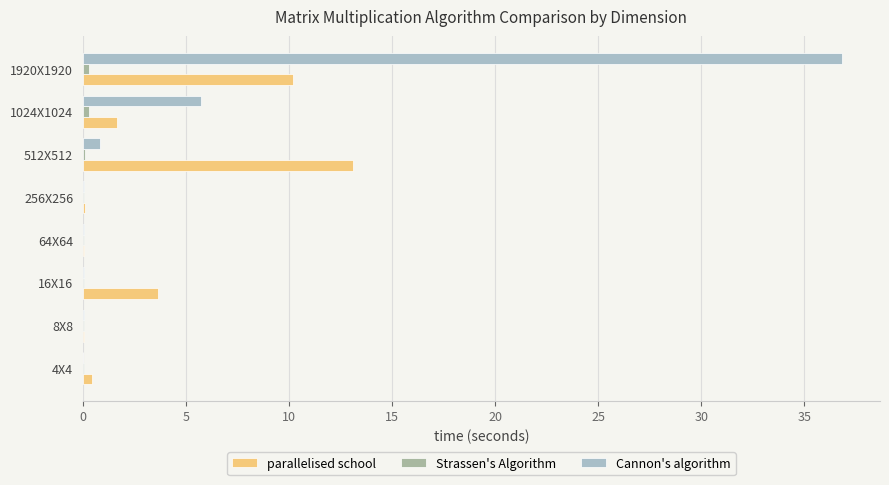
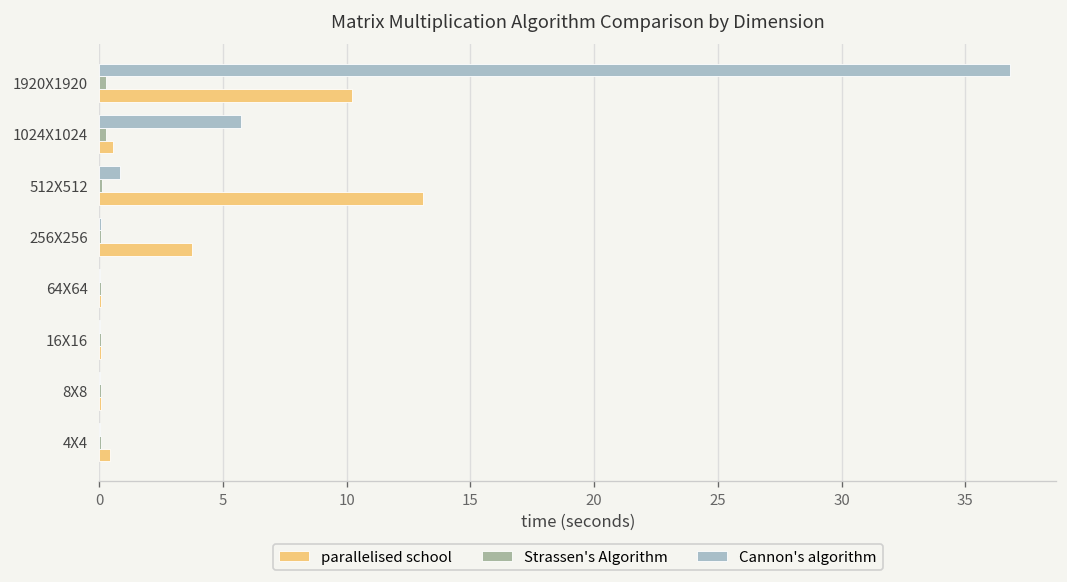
  {
    "parallelised school": {
      "1920X1920": 10.2,
-     "1024X1024": 1.6,
+     "1024X1024": 0.6,
      "512X512": 13.1,
-     "256X256": 0.1,
-     "16X16": 3.6,
+     "256X256": 3.7,
+     "16X16": 0.1,
      "4X4": 0.4
    }
  }
